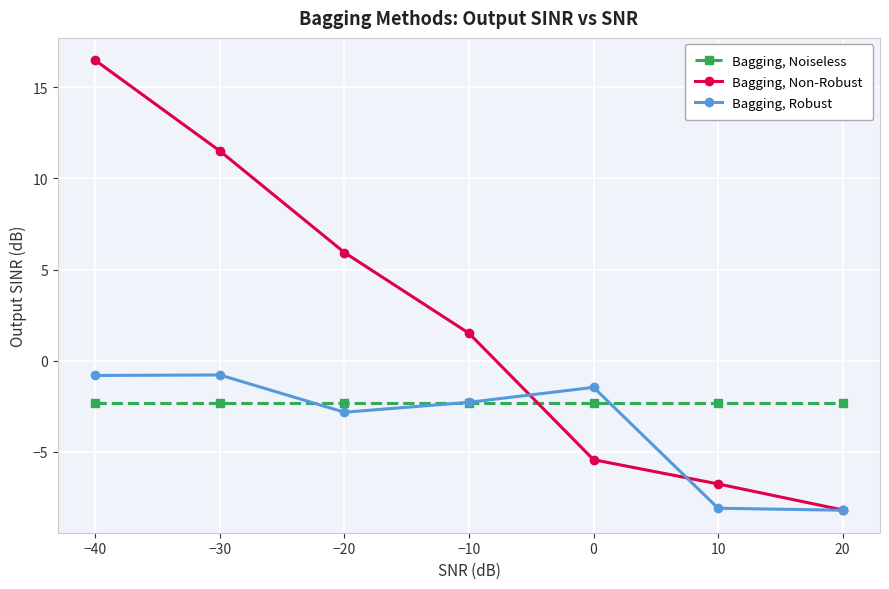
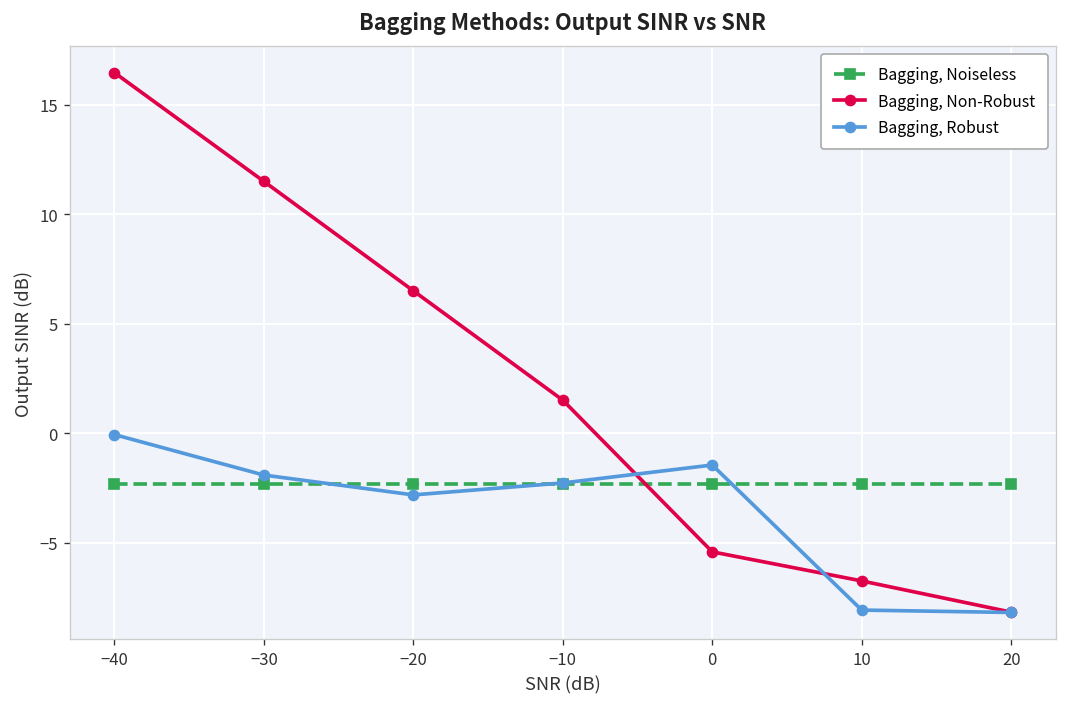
  {
    "Bagging, Noiseless": {
      "−40": -2.3,
      "−30": -2.3,
      "−20": -2.3,
      "0": -2.3,
      "10": -2.3,
      "20": -2.3
    },
    "Bagging, Non-Robust": {
      "−40": 16.5,
      "−30": 11.5,
-     "−20": 5.9,
+     "−20": 6.5,
      "−10": 1.5,
      "0": -5.4,
      "10": -6.8
    },
    "Bagging, Robust": {
-     "−40": -0.8,
-     "−30": -0.8,
+     "−40": -0.1,
+     "−30": -1.9,
      "−20": -2.8,
      "0": -1.5,
      "10": -8.1
    }
  }
